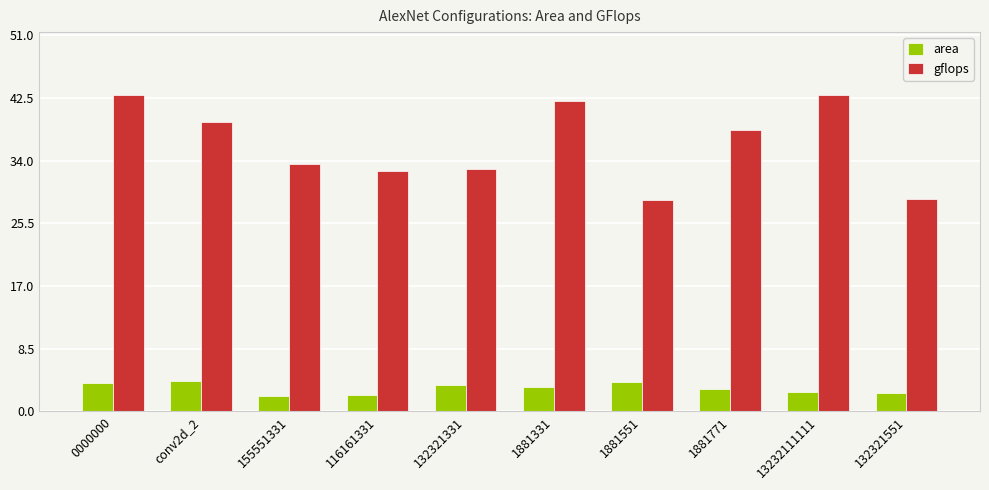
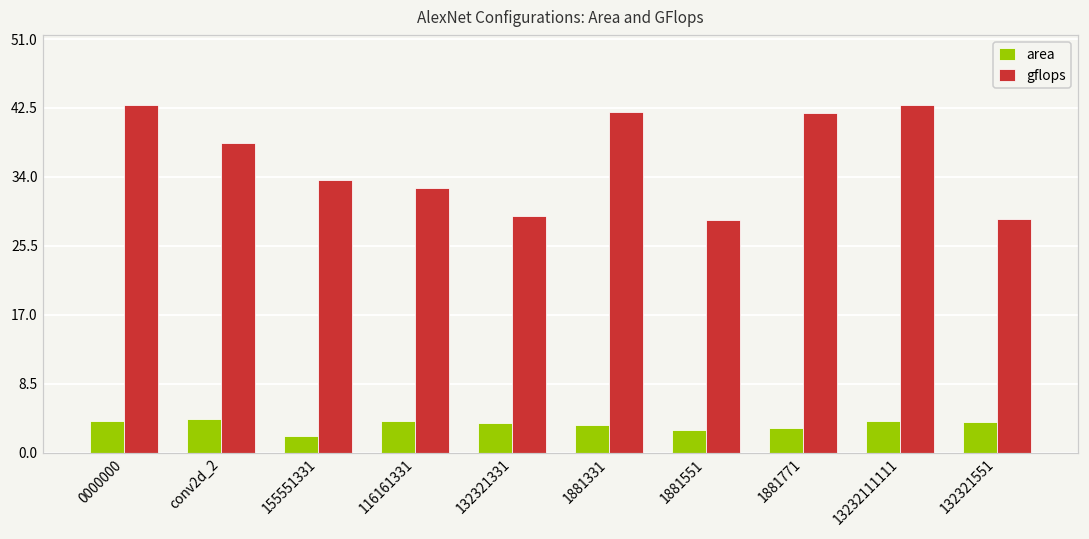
  {
    "area": {
      "0000000": 4,
      "conv2d_2": 4,
      "155551331": 2,
-     "116161331": 2,
+     "116161331": 4,
      "132321331": 4,
      "1881331": 3,
-     "1881551": 4,
+     "1881551": 3,
      "1881771": 3,
-     "13232111111": 3,
-     "132321551": 3
+     "13232111111": 4,
+     "132321551": 4
    },
    "gflops": {
      "0000000": 43,
-     "conv2d_2": 39,
+     "conv2d_2": 38,
      "155551331": 34,
      "116161331": 33,
-     "132321331": 33,
+     "132321331": 29,
      "1881331": 42,
      "1881551": 29,
-     "1881771": 38,
+     "1881771": 42,
      "13232111111": 43,
      "132321551": 29
    }
  }
